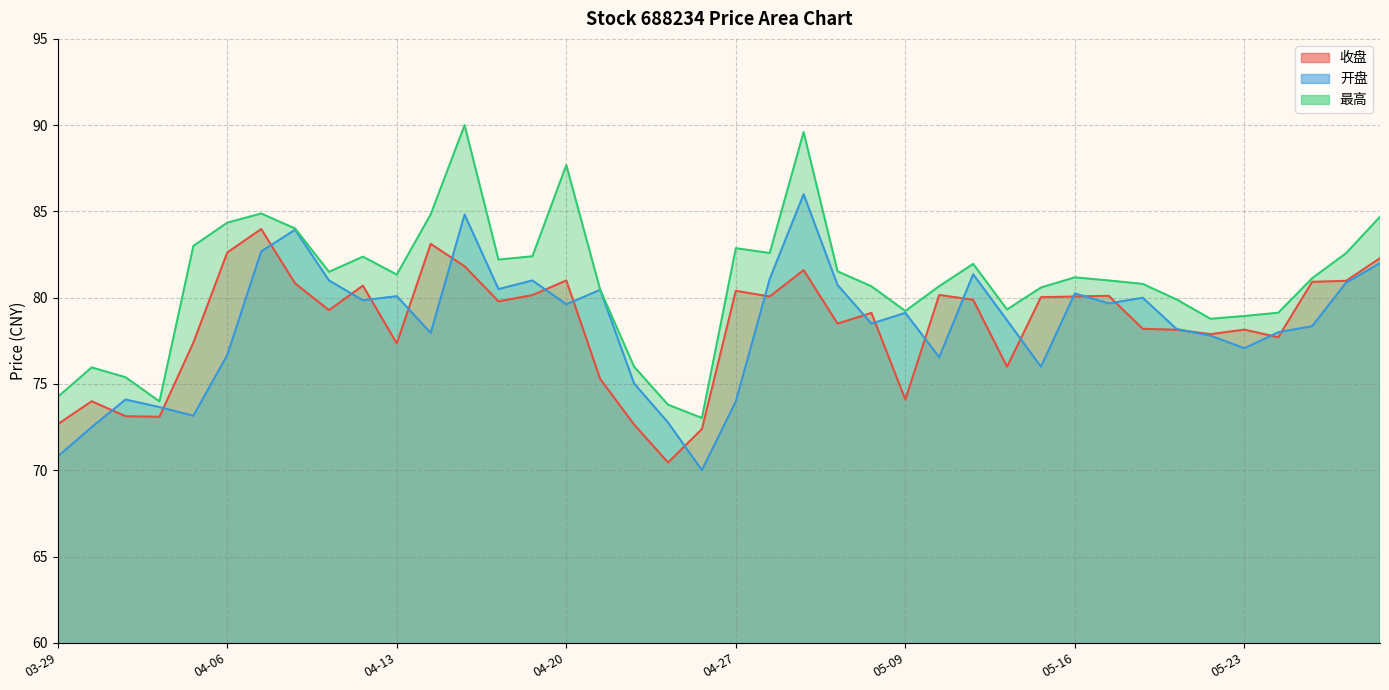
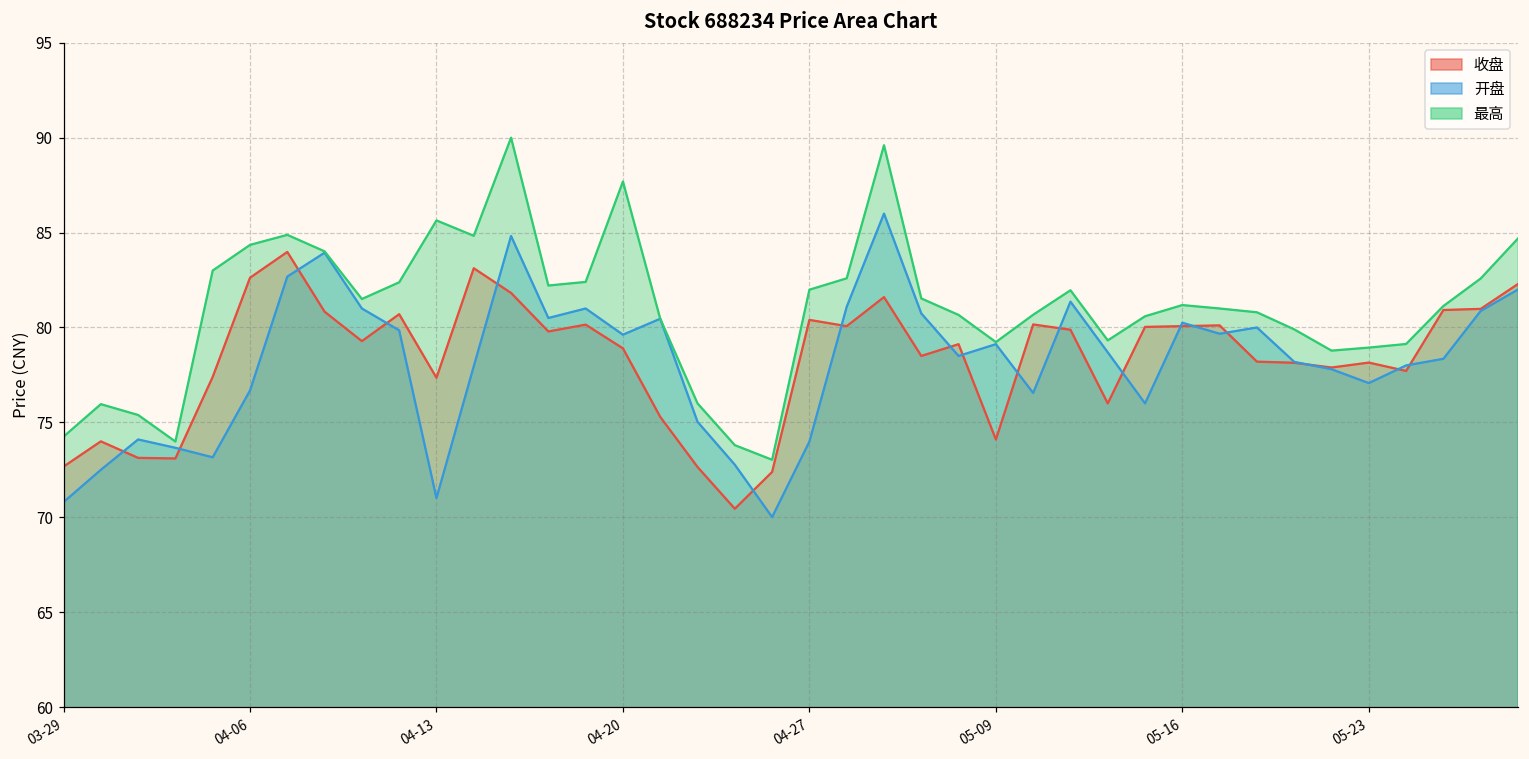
  {
    "收盘": {
      "03-29": 72.7,
      "04-06": 82.6,
      "04-13": 77.4,
-     "04-20": 81.0,
+     "04-20": 78.9,
      "04-27": 80.4,
      "05-09": 74.1,
      "05-16": 80.1,
      "05-23": 78.2
    },
    "开盘": {
      "03-29": 70.8,
      "04-06": 76.7,
-     "04-13": 80.1,
+     "04-13": 71.0,
      "04-20": 79.6,
      "04-27": 74.0,
      "05-16": 80.3,
      "05-23": 77.1
    },
    "最高": {
      "03-29": 74.3,
      "04-06": 84.4,
-     "04-13": 81.3,
+     "04-13": 85.6,
      "04-20": 87.7,
-     "04-27": 82.9,
+     "04-27": 82.0,
      "05-16": 81.2,
      "05-23": 78.9
    }
  }
